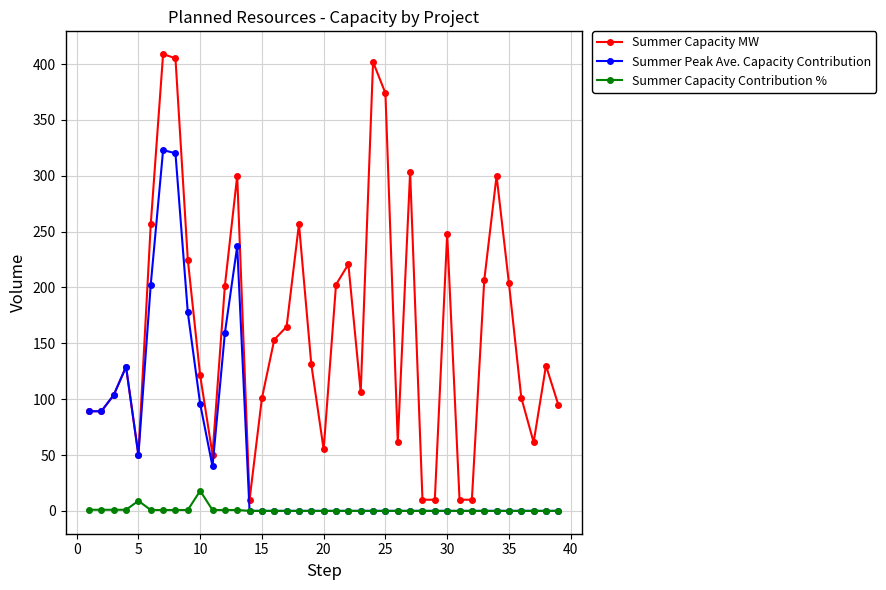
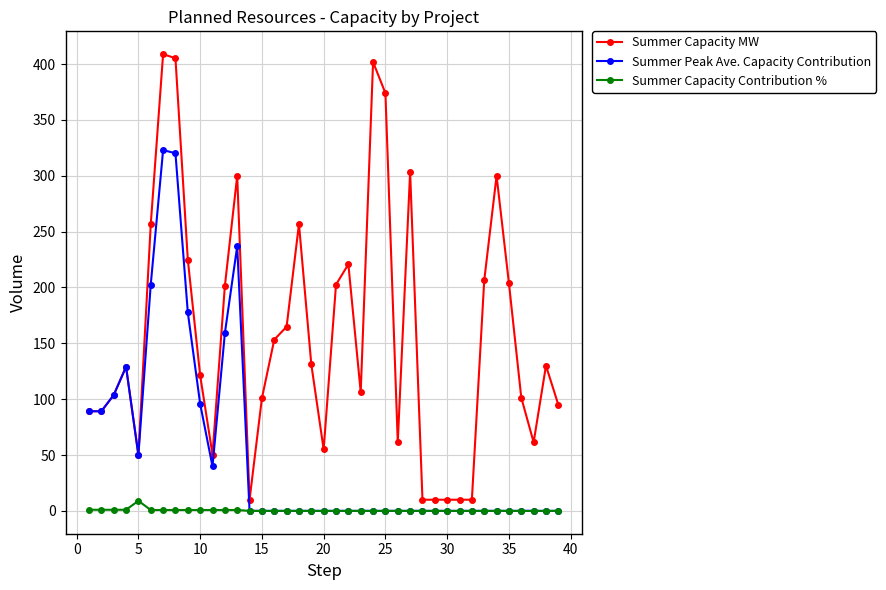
  {
    "Summer Capacity MW": {
      "10": 121,
      "15": 101,
      "20": 55,
      "25": 374,
-     "30": 248,
+     "30": 10,
      "35": 204
    },
    "Summer Peak Ave. Capacity Contribution": {
      "10": 96
    },
    "Summer Capacity Contribution %": {
      "5": 9,
-     "10": 18
+     "10": 1
    }
  }
